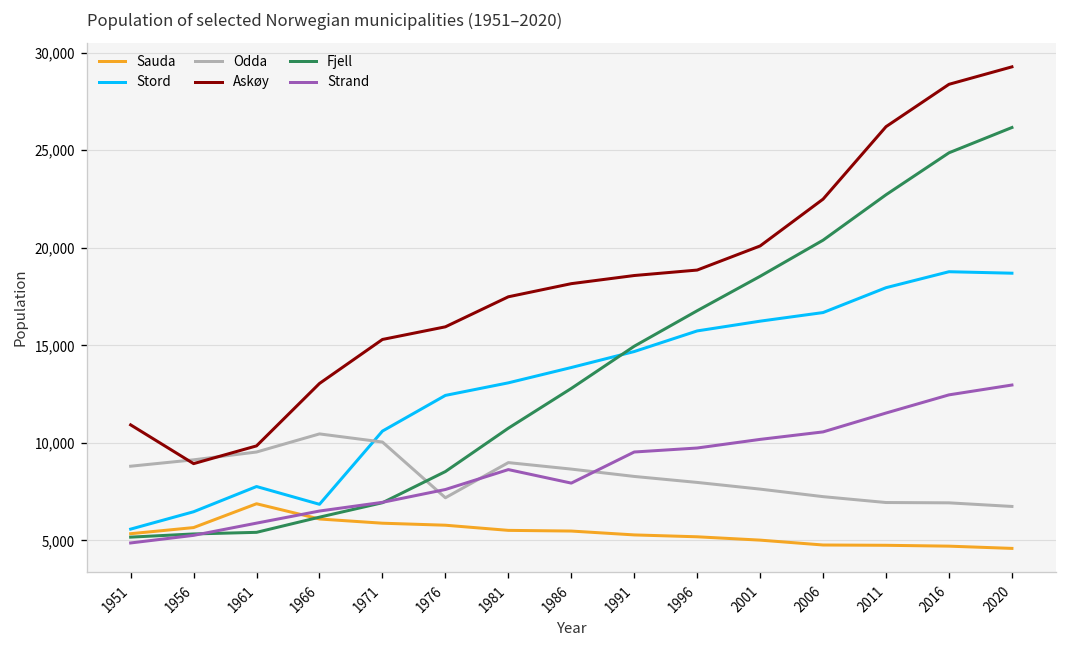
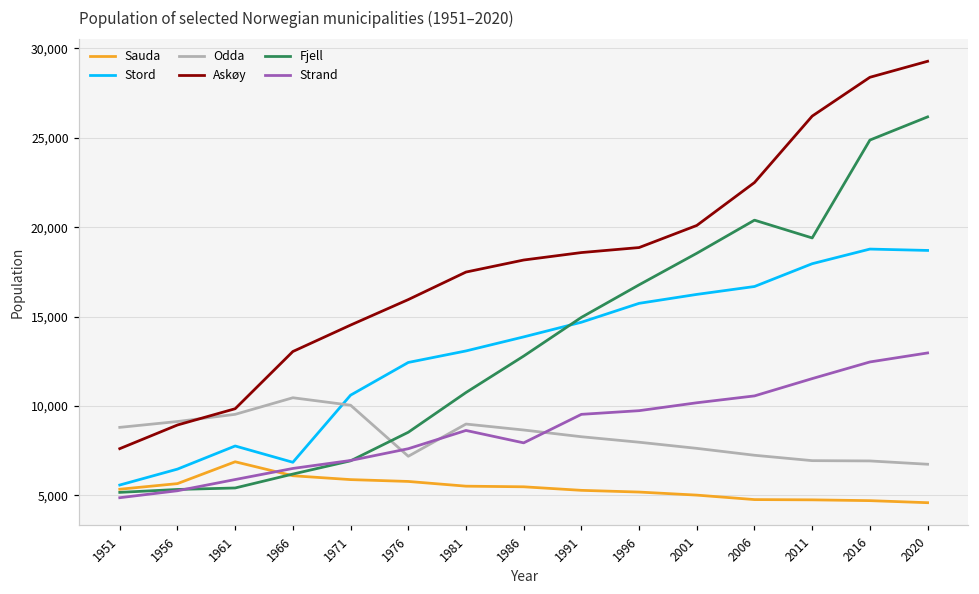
  {
    "Sauda": {
      "1951": "5,300",
      "1956": "5,700",
      "1961": "6,900",
      "1971": "5,900",
      "1976": "5,800",
      "1981": "5,500",
      "1986": "5,500",
      "1991": "5,300",
      "1996": "5,200",
      "2001": "5,000",
      "2006": "4,800",
      "2011": "4,800",
      "2016": "4,700",
      "2020": "4,600"
    },
    "Stord": {
      "1951": "5,600",
      "1956": "6,500",
      "1961": "7,800",
      "1966": "6,900",
      "1971": "10,600",
      "1976": "12,400",
      "1981": "13,100",
      "1986": "13,900",
      "1991": "14,700",
      "1996": "15,700",
      "2001": "16,200",
      "2006": "16,700",
      "2011": "18,000",
      "2016": "18,800",
      "2020": "18,700"
    },
    "Odda": {
      "1951": "8,800",
      "1956": "9,100",
      "1961": "9,500",
      "1966": "10,500",
      "1971": "10,000",
      "1976": "7,200",
      "1981": "9,000",
      "1986": "8,700",
      "1991": "8,300",
      "1996": "8,000",
      "2001": "7,600",
      "2006": "7,200",
      "2011": "6,900",
      "2016": "6,900",
      "2020": "6,700"
    },
    "Askøy": {
-     "1951": "10,900",
+     "1951": "7,600",
      "1956": "8,900",
      "1961": "9,800",
      "1966": "13,000",
-     "1971": "15,300",
+     "1971": "14,500",
      "1976": "16,000",
      "1981": "17,500",
      "1986": "18,200",
      "1991": "18,600",
      "1996": "18,900",
      "2001": "20,100",
      "2006": "22,500",
      "2011": "26,200",
      "2016": "28,400",
      "2020": "29,300"
    },
    "Fjell": {
      "1951": "5,200",
      "1961": "5,400",
      "1976": "8,500",
      "1981": "10,800",
      "1986": "12,800",
      "1991": "15,000",
      "1996": "16,800",
      "2001": "18,500",
      "2006": "20,400",
-     "2011": "22,700",
+     "2011": "19,400",
      "2016": "24,900",
      "2020": "26,200"
    },
    "Strand": {
      "1951": "4,900",
      "1961": "5,900",
      "1966": "6,500",
      "1976": "7,600",
      "1981": "8,600",
      "1986": "7,900",
      "1991": "9,500",
      "1996": "9,700",
      "2001": "10,200",
      "2006": "10,600",
      "2011": "11,500",
      "2016": "12,500",
      "2020": "13,000"
    }
  }
